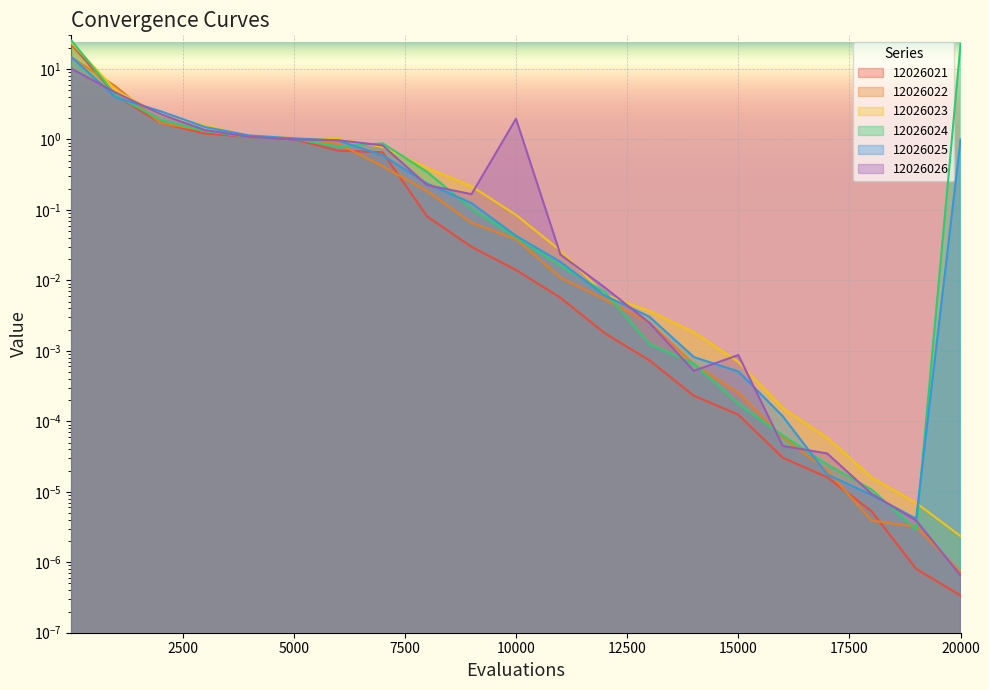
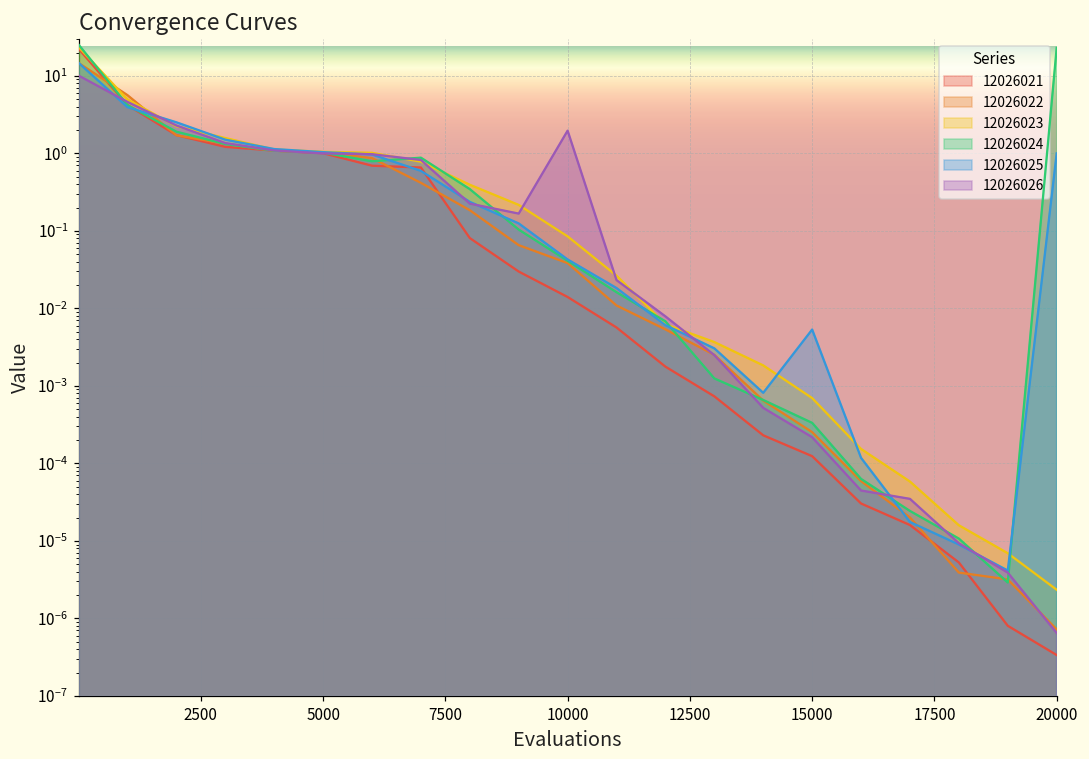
  {
    "12026024": {
-     "15000": 0.00018,
+     "15000": 0.0003,
      "20000": 23
    },
    "12026025": {
-     "15000": 0.0005,
+     "15000": 0.005,
      "20000": 1.0
    },
    "12026026": {
      "10000": 2.0,
-     "15000": 0.0009,
+     "15000": 0.00022,
      "20000": 0.0000006
    }
  }
